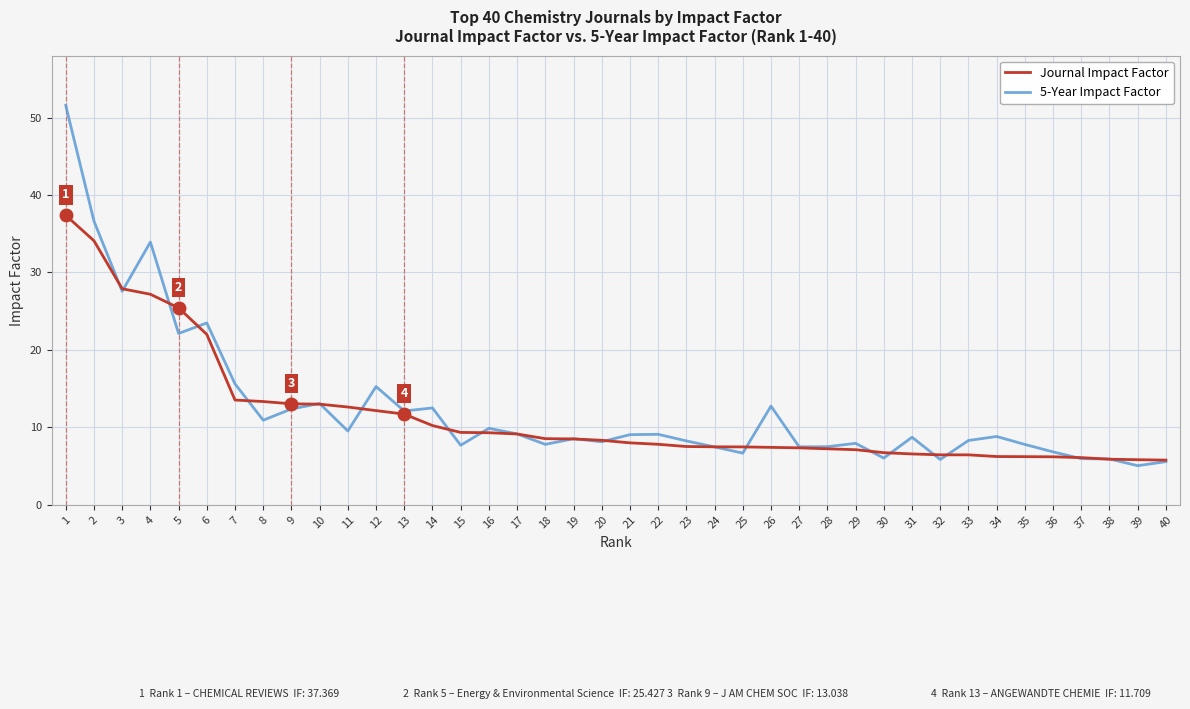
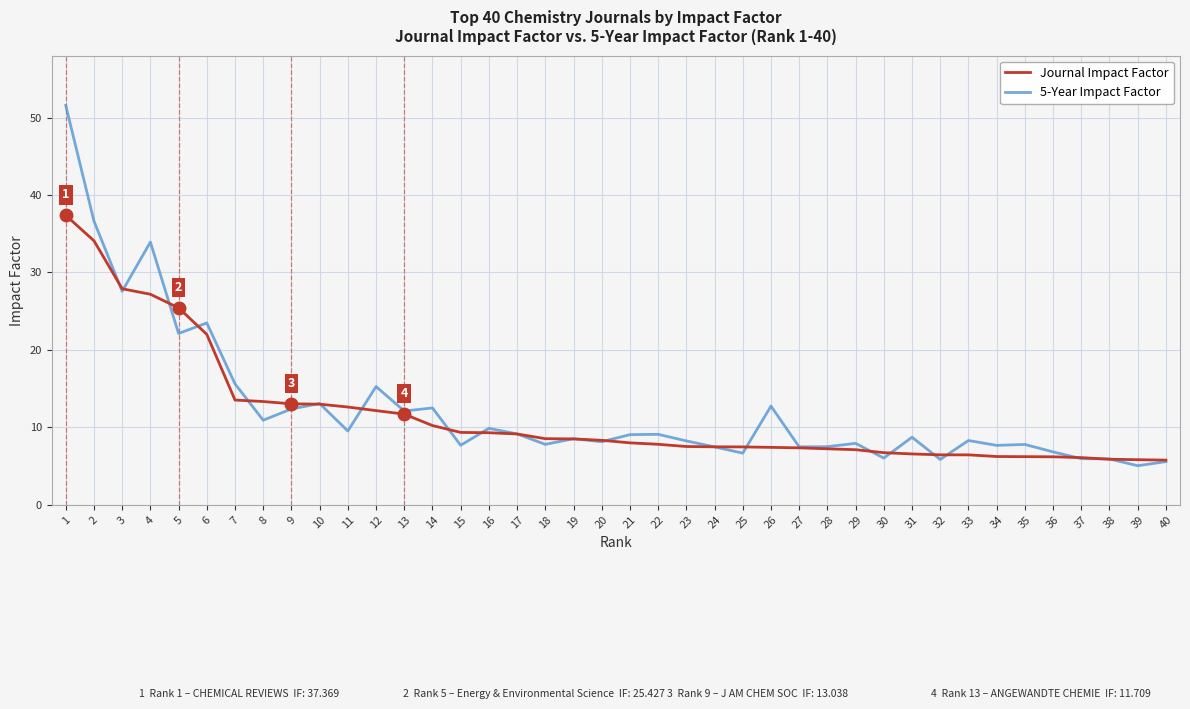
  {
    "5-Year Impact Factor": {
      "1": 52,
      "2": 37,
      "4": 34,
      "5": 22,
      "6": 23,
      "7": 16,
      "8": 11,
      "9": 12,
      "11": 10,
      "12": 15,
      "14": 13,
      "15": 8,
      "16": 10,
      "18": 8,
      "21": 9,
      "22": 9,
      "23": 8,
      "25": 7,
      "26": 13,
      "29": 8,
      "30": 6,
      "31": 9,
      "32": 6,
      "33": 8,
-     "34": 9,
+     "34": 8,
      "35": 8,
      "36": 7,
      "39": 5
    }
  }
